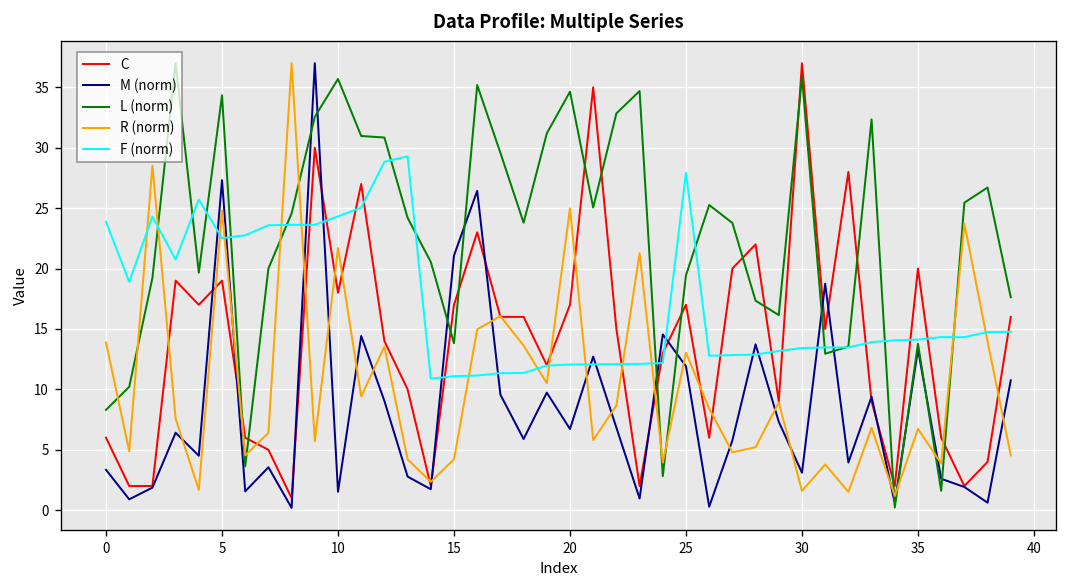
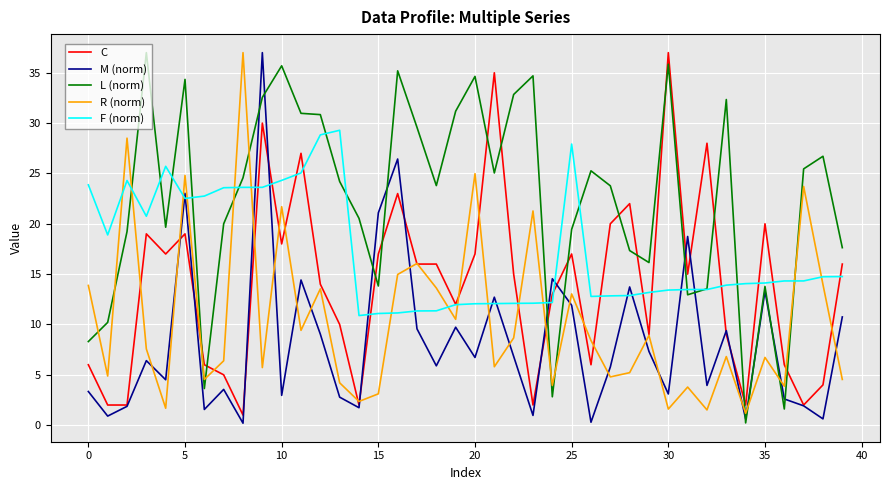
  {
    "C": {
      "0": 6.0,
      "5": 19.0,
      "10": 18.0,
      "15": 17.0,
      "20": 17.0,
      "25": 17.0,
      "30": 37.0,
      "35": 20.0
    },
    "M (norm)": {
      "0": 3.3,
-     "5": 27.3,
-     "10": 1.5,
+     "5": 23.0,
+     "10": 3.0,
      "15": 21.1,
      "20": 6.7,
      "25": 11.9,
      "30": 3.1,
      "35": 13.3
    },
    "L (norm)": {
      "0": 8.3,
      "5": 34.3,
      "10": 35.7,
      "15": 13.8,
      "20": 34.6,
      "25": 19.4,
      "30": 35.9,
      "35": 13.8
    },
    "R (norm)": {
      "0": 13.9,
      "5": 24.8,
      "10": 21.7,
-     "15": 4.2,
+     "15": 3.1,
      "20": 25.0,
      "25": 13.0,
      "30": 1.6,
      "35": 6.7
    },
    "F (norm)": {
      "0": 23.9,
      "5": 22.5,
      "10": 24.3,
      "15": 11.1,
      "20": 12.1,
      "25": 27.9,
      "30": 13.4,
      "35": 14.1
    }
  }
